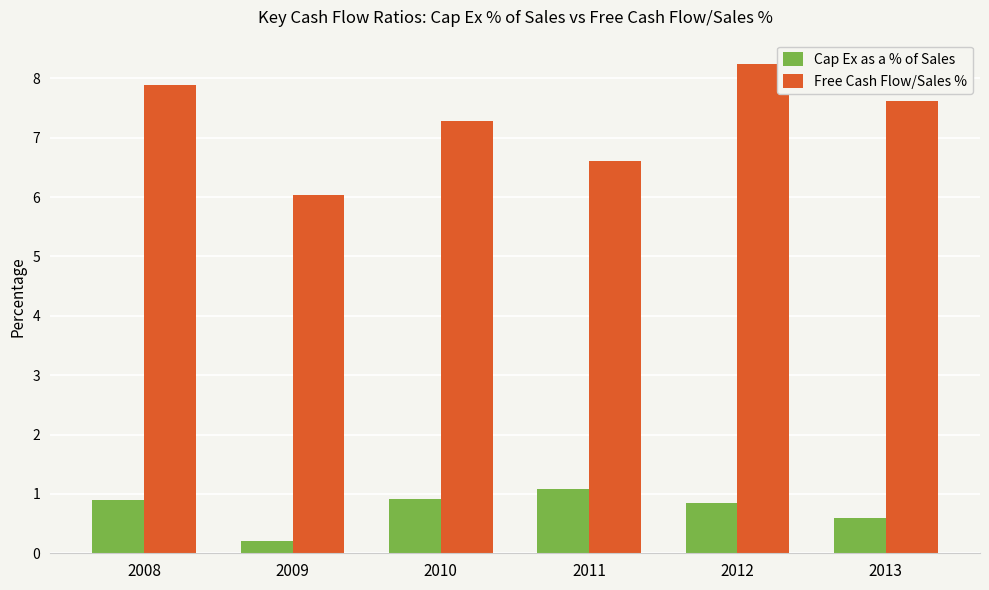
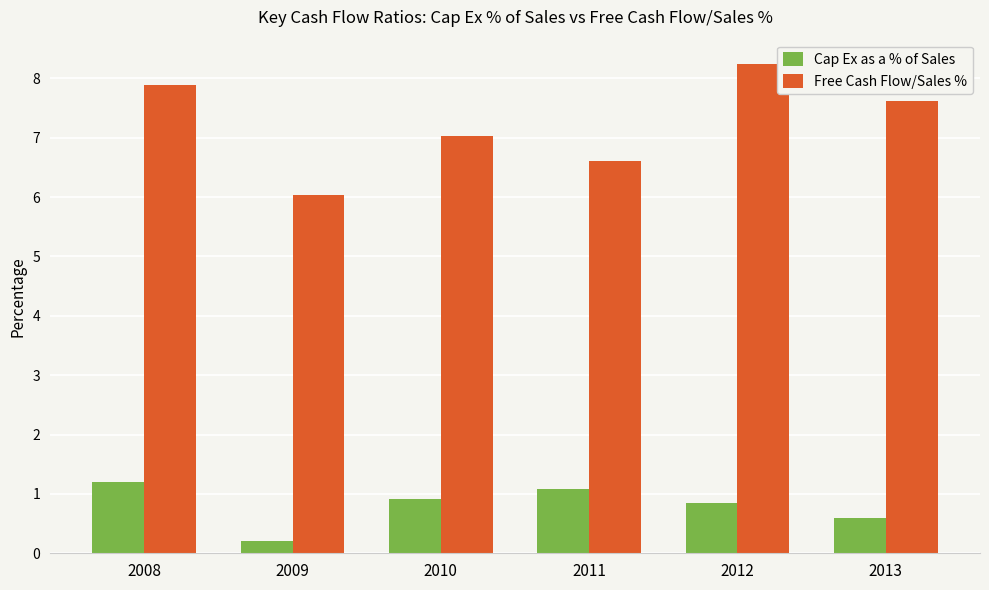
  {
    "Cap Ex as a % of Sales": {
-     "2008": 0.9,
+     "2008": 1.2,
      "2009": 0.2,
      "2010": 0.9,
      "2011": 1.1,
      "2012": 0.8,
      "2013": 0.6
    },
    "Free Cash Flow/Sales %": {
      "2008": 7.9,
      "2009": 6.0,
-     "2010": 7.3,
+     "2010": 7.0,
      "2011": 6.6,
      "2012": 8.2,
      "2013": 7.6
    }
  }
